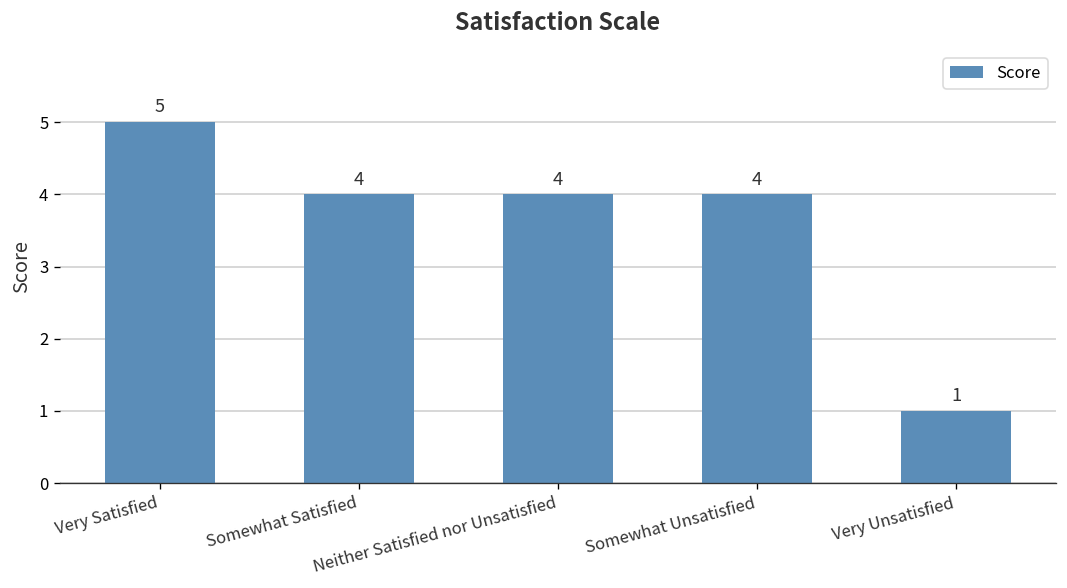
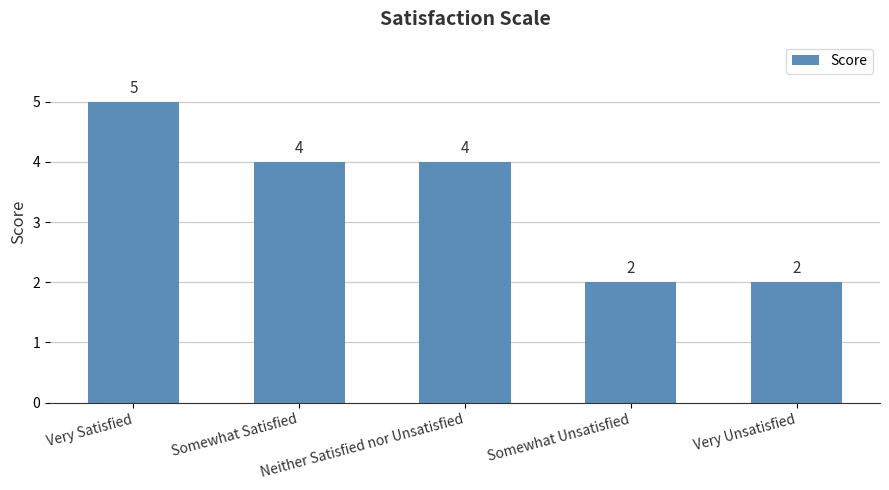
  {
    "Very Satisfied": 5,
    "Somewhat Satisfied": 4,
    "Neither Satisfied nor Unsatisfied": 4,
-   "Somewhat Unsatisfied": 4,
-   "Very Unsatisfied": 1
+   "Somewhat Unsatisfied": 2,
+   "Very Unsatisfied": 2
  }
